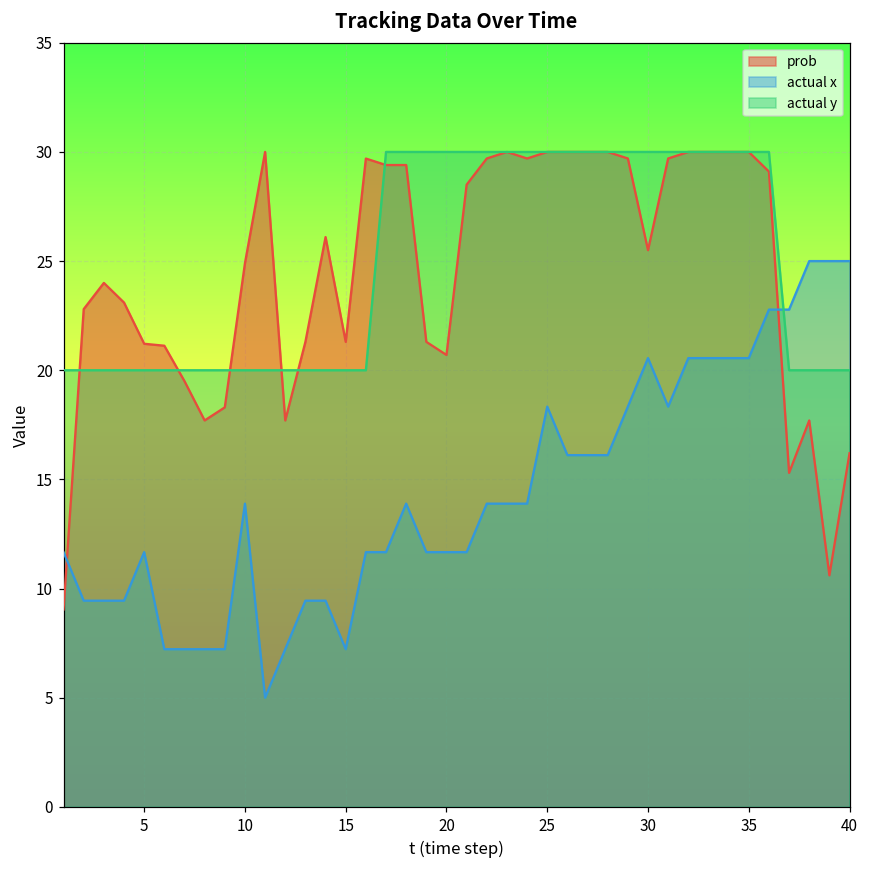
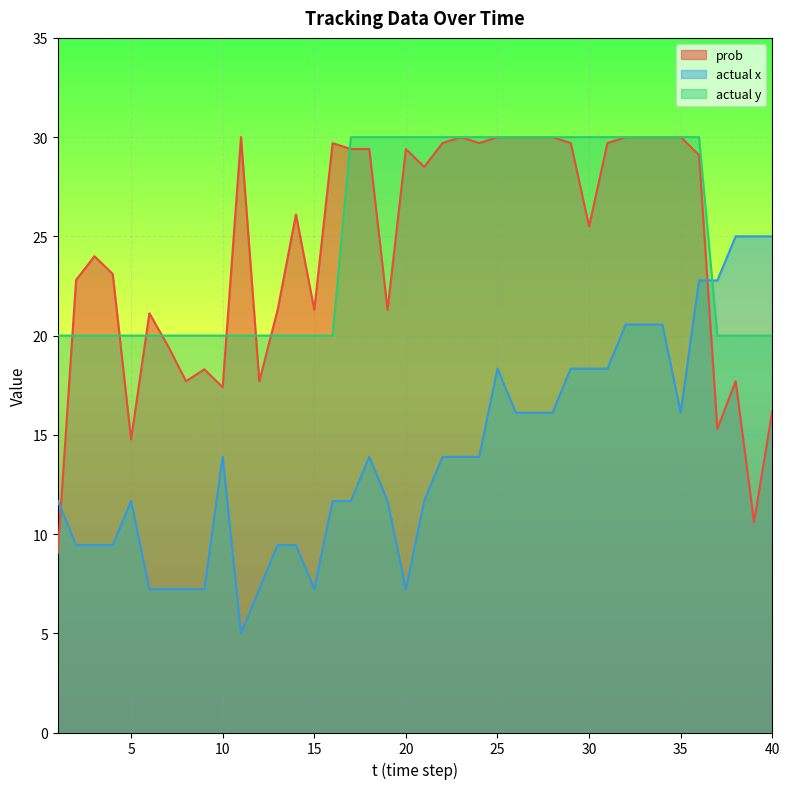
  {
    "prob": {
-     "5": 21.2,
-     "10": 24.9,
+     "5": 14.8,
+     "10": 17.4,
      "15": 21.3,
-     "20": 20.7,
+     "20": 29.4,
      "30": 25.5,
      "40": 16.2
    },
    "actual x": {
      "5": 11.7,
      "10": 13.9,
      "15": 7.2,
-     "20": 11.7,
+     "20": 7.2,
      "25": 18.3,
-     "30": 20.6,
-     "35": 20.6,
+     "30": 18.3,
+     "35": 16.1,
      "40": 25.0
    },
    "actual y": {
      "5": 20.0,
      "10": 20.0,
      "15": 20.0,
      "20": 30.0,
      "30": 30.0,
      "40": 20.0
    }
  }
